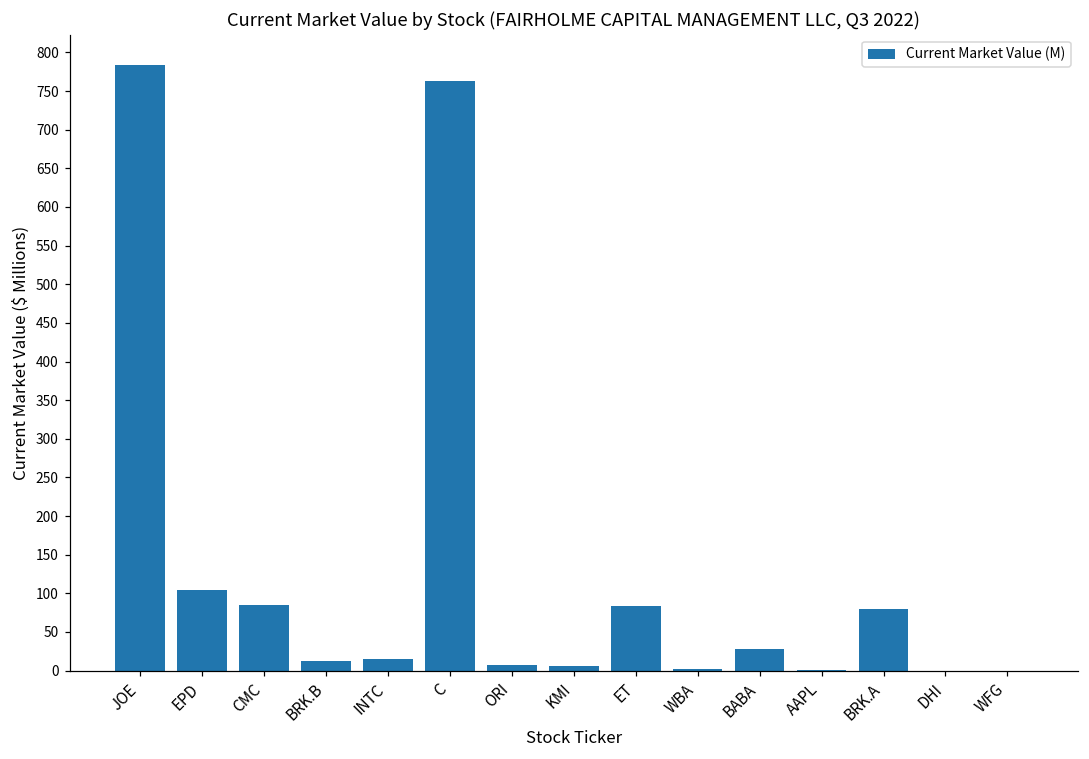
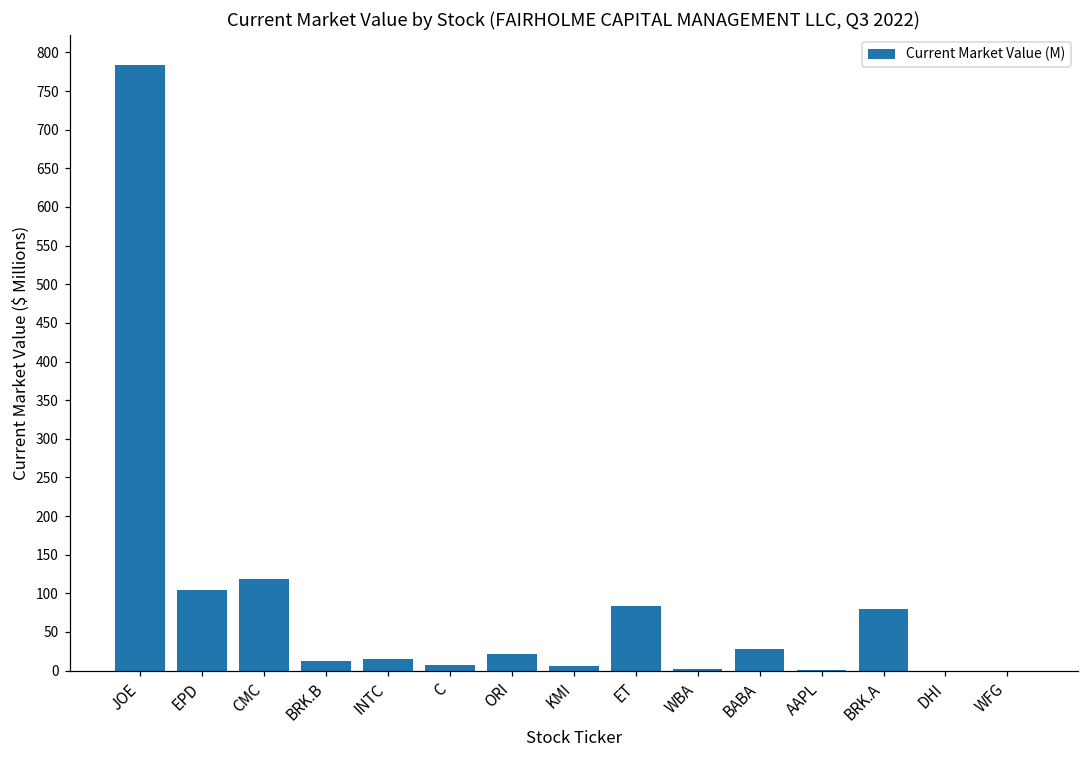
  {
    "JOE": 780,
    "EPD": 100,
-   "CMC": 80,
+   "CMC": 120,
    "BRK.B": 10,
    "INTC": 20,
-   "C": 760,
-   "ORI": 10,
+   "C": 10,
+   "ORI": 20,
    "KMI": 10,
    "ET": 80,
    "BABA": 30,
    "BRK.A": 80,
    "DHI": 0,
    "WFG": 0
  }
